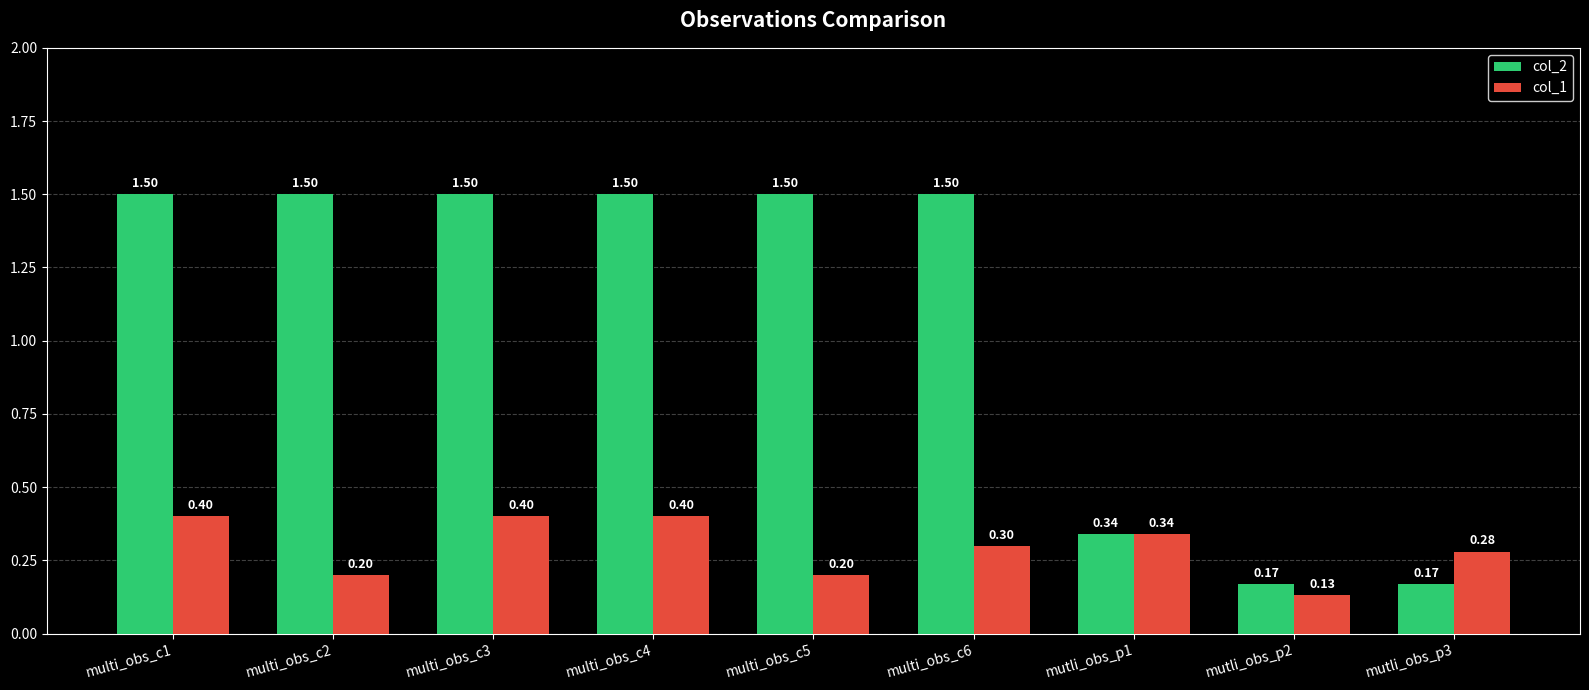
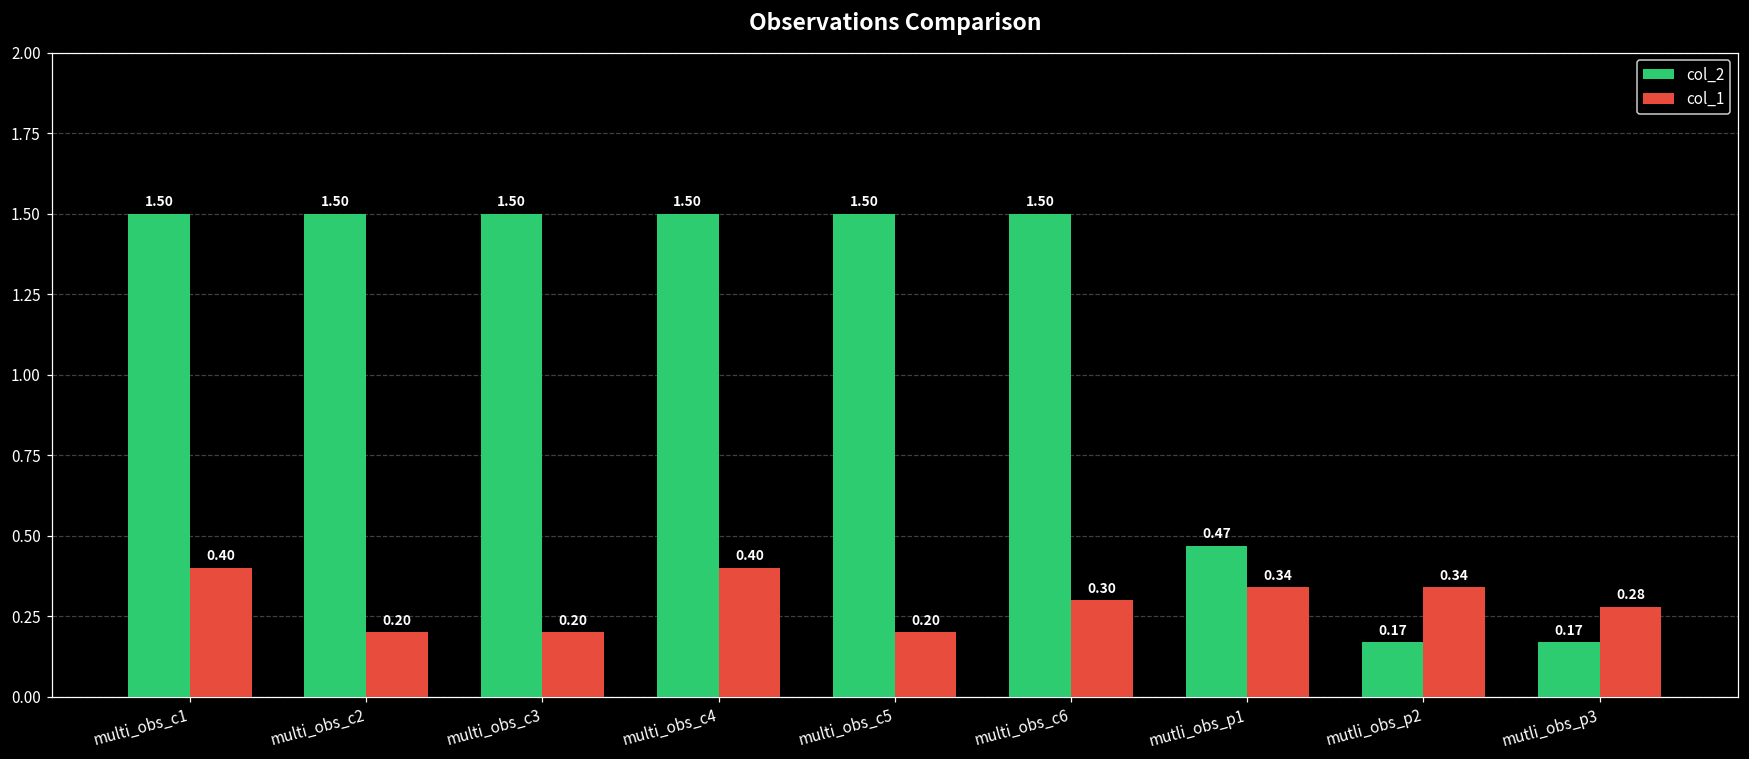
  {
    "col_2": {
      "multi_obs_c1": 1.50,
      "multi_obs_c2": 1.50,
      "multi_obs_c3": 1.50,
      "multi_obs_c4": 1.50,
      "multi_obs_c5": 1.50,
      "multi_obs_c6": 1.50,
-     "mutli_obs_p1": 0.34,
+     "mutli_obs_p1": 0.47,
      "mutli_obs_p2": 0.17,
      "mutli_obs_p3": 0.17
    },
    "col_1": {
      "multi_obs_c1": 0.40,
      "multi_obs_c2": 0.20,
-     "multi_obs_c3": 0.40,
+     "multi_obs_c3": 0.20,
      "multi_obs_c4": 0.40,
      "multi_obs_c5": 0.20,
      "multi_obs_c6": 0.30,
      "mutli_obs_p1": 0.34,
-     "mutli_obs_p2": 0.13,
+     "mutli_obs_p2": 0.34,
      "mutli_obs_p3": 0.28
    }
  }
